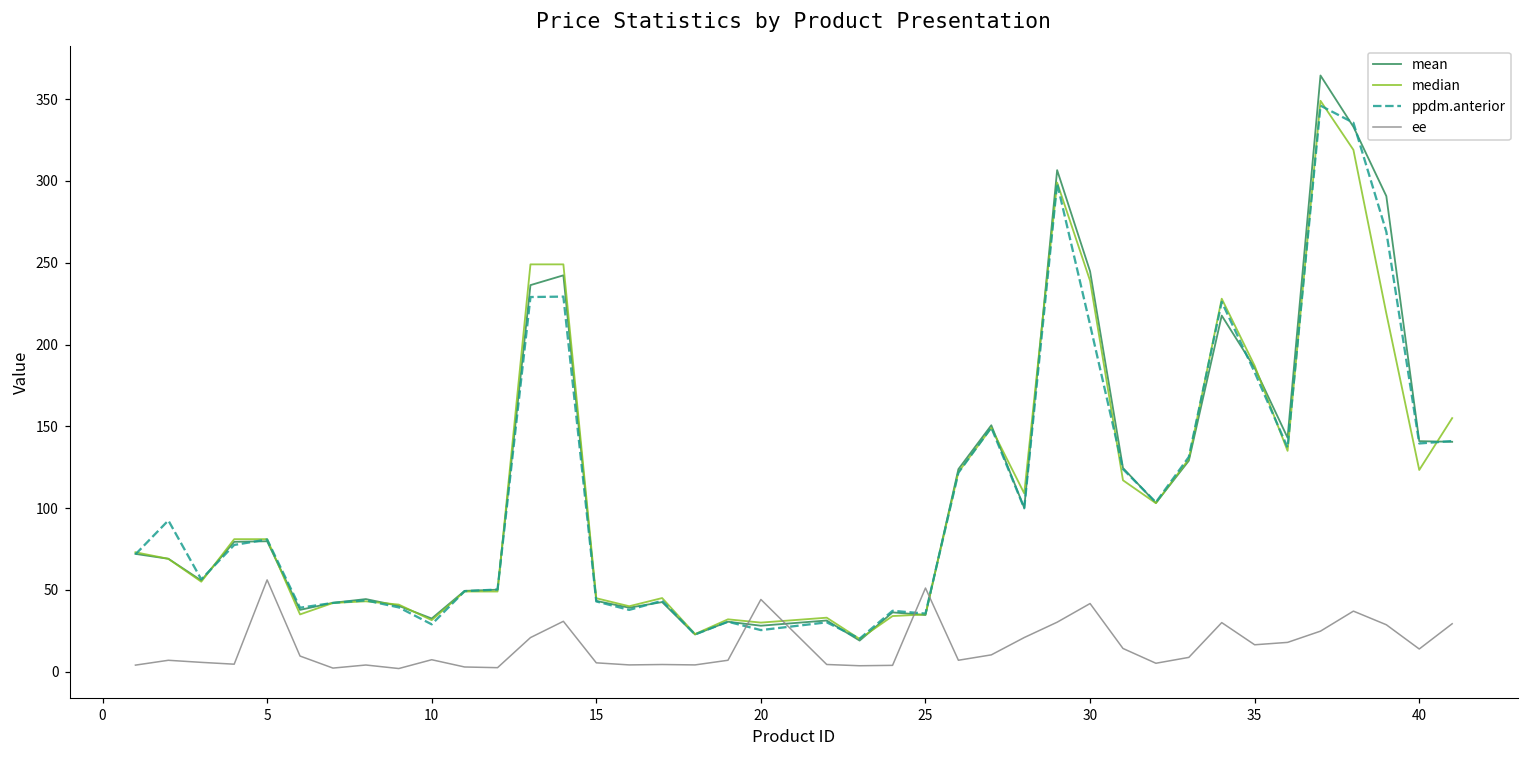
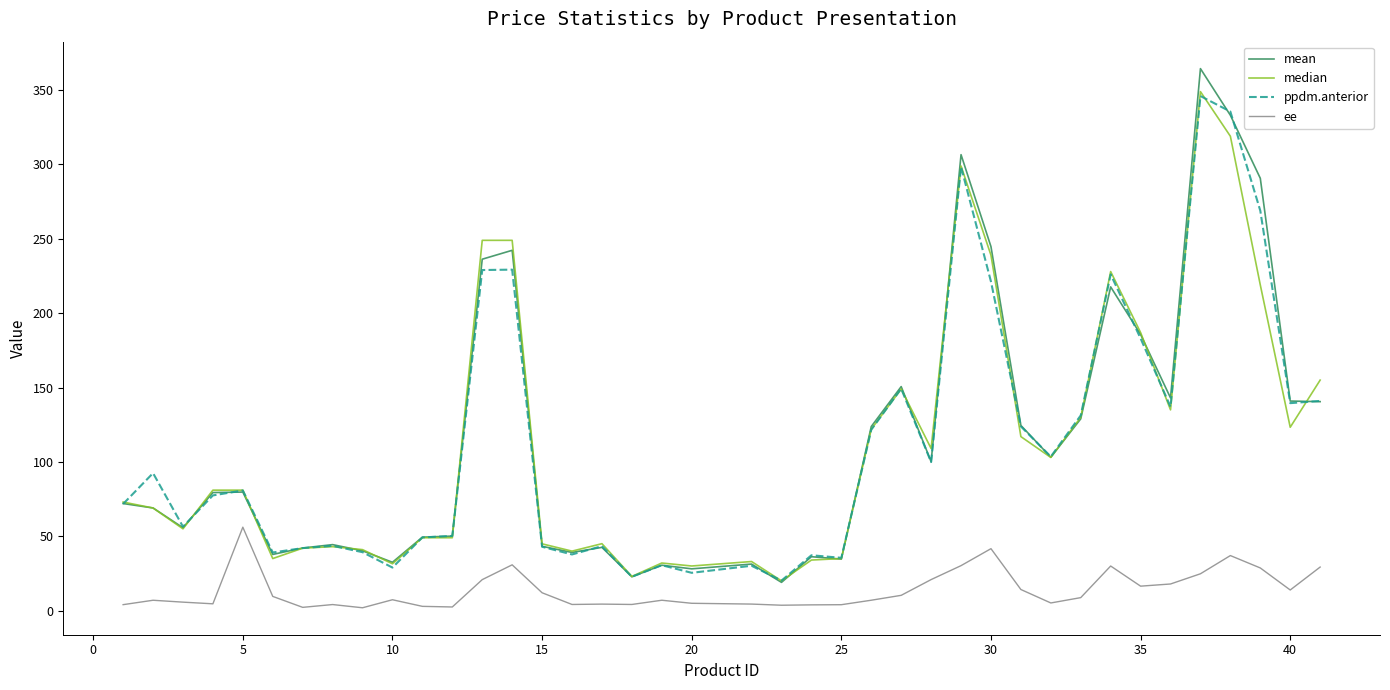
  {
    "mean": {
      "20": 28,
      "30": 245
    },
    "median": {
      "20": 30,
      "30": 239,
      "40": 123
    },
    "ppdm.anterior": {
      "10": 29,
      "20": 25,
-     "30": 212,
+     "30": 221,
      "35": 183
    },
    "ee": {
      "5": 56,
      "10": 7,
-     "15": 5,
-     "20": 44,
-     "25": 51,
+     "15": 12,
+     "20": 5,
+     "25": 4,
      "30": 42,
      "35": 16,
      "40": 14
    }
  }
